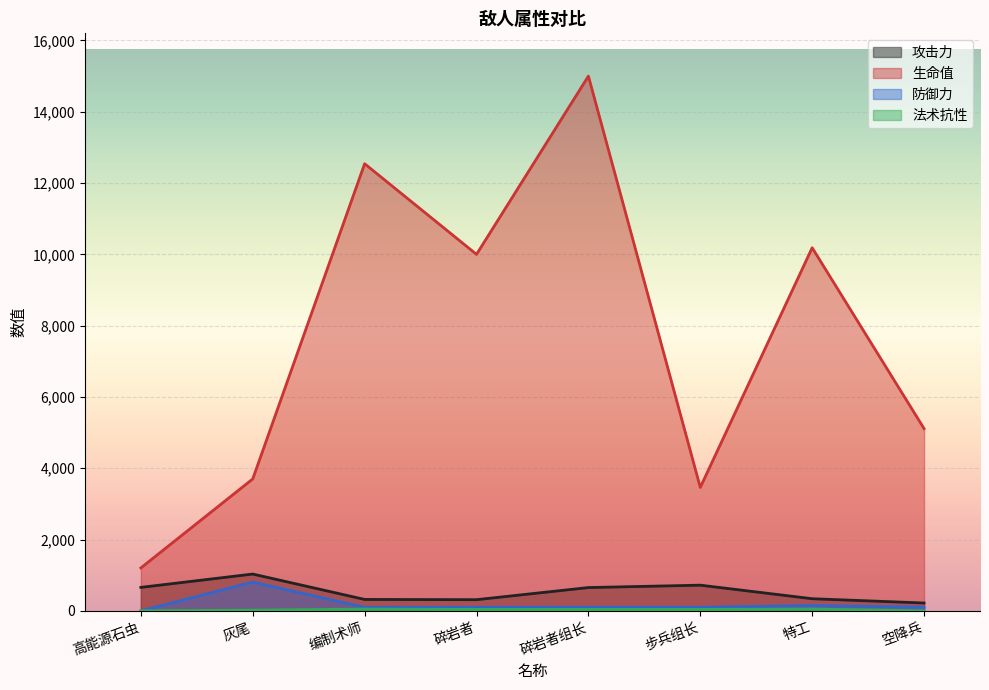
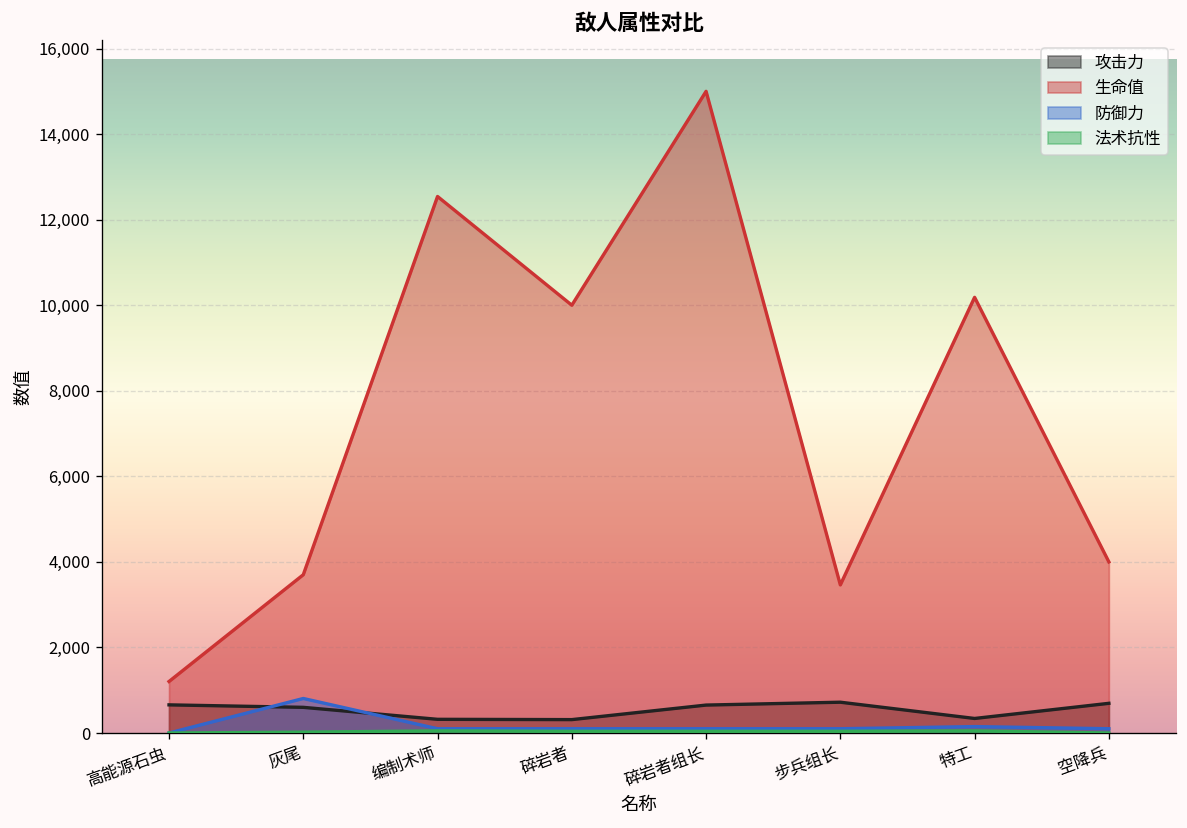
  {
    "攻击力": {
      "高能源石虫": "700",
-     "灰尾": "1,000",
+     "灰尾": "600",
      "编制术师": "300",
      "碎岩者": "300",
      "碎岩者组长": "700",
      "步兵组长": "700",
      "特工": "300",
-     "空降兵": "200"
+     "空降兵": "700"
    },
    "生命值": {
      "高能源石虫": "1,200",
      "灰尾": "3,700",
      "编制术师": "12,500",
      "碎岩者": "10,000",
      "碎岩者组长": "15,000",
      "步兵组长": "3,500",
      "特工": "10,200",
-     "空降兵": "5,100"
+     "空降兵": "4,000"
    },
    "防御力": {
      "灰尾": "800",
      "特工": "200",
      "空降兵": "100"
    },
    "法术抗性": {
      "灰尾": "0",
      "特工": "100",
      "空降兵": "0"
    }
  }
